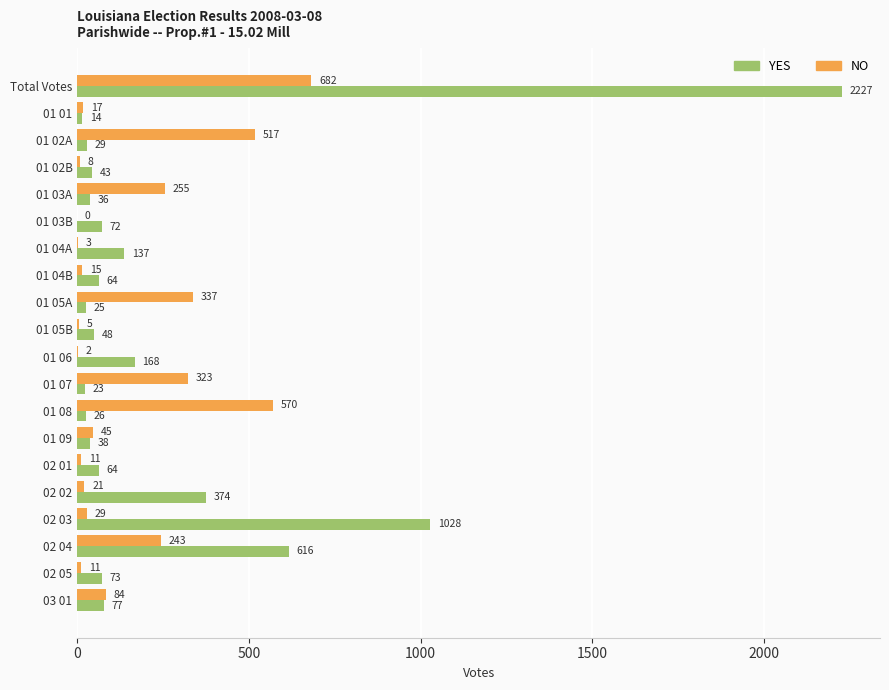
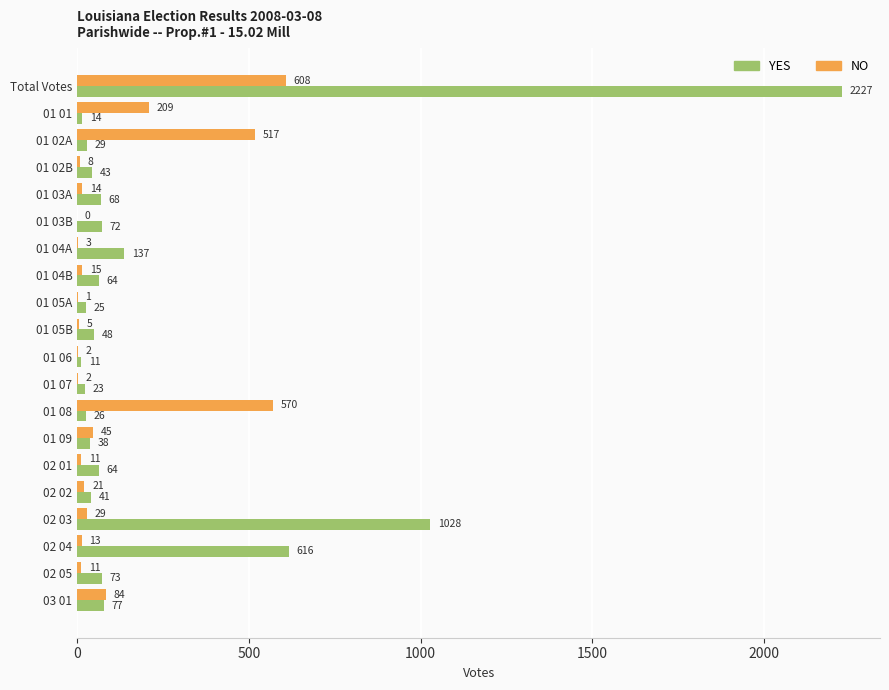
  {
    "YES": {
      "Total Votes": 2227,
      "01 01": 14,
      "01 02A": 29,
      "01 02B": 43,
-     "01 03A": 36,
+     "01 03A": 68,
      "01 03B": 72,
      "01 04A": 137,
      "01 04B": 64,
      "01 05A": 25,
      "01 05B": 48,
-     "01 06": 168,
+     "01 06": 11,
      "01 07": 23,
      "01 08": 26,
      "01 09": 38,
      "02 01": 64,
-     "02 02": 374,
+     "02 02": 41,
      "02 03": 1028,
      "02 04": 616,
      "02 05": 73,
      "03 01": 77
    },
    "NO": {
-     "Total Votes": 682,
-     "01 01": 17,
+     "Total Votes": 608,
+     "01 01": 209,
      "01 02A": 517,
      "01 02B": 8,
-     "01 03A": 255,
+     "01 03A": 14,
      "01 03B": 0,
      "01 04A": 3,
      "01 04B": 15,
-     "01 05A": 337,
+     "01 05A": 1,
      "01 05B": 5,
      "01 06": 2,
-     "01 07": 323,
+     "01 07": 2,
      "01 08": 570,
      "01 09": 45,
      "02 01": 11,
      "02 02": 21,
      "02 03": 29,
-     "02 04": 243,
+     "02 04": 13,
      "02 05": 11,
      "03 01": 84
    }
  }
